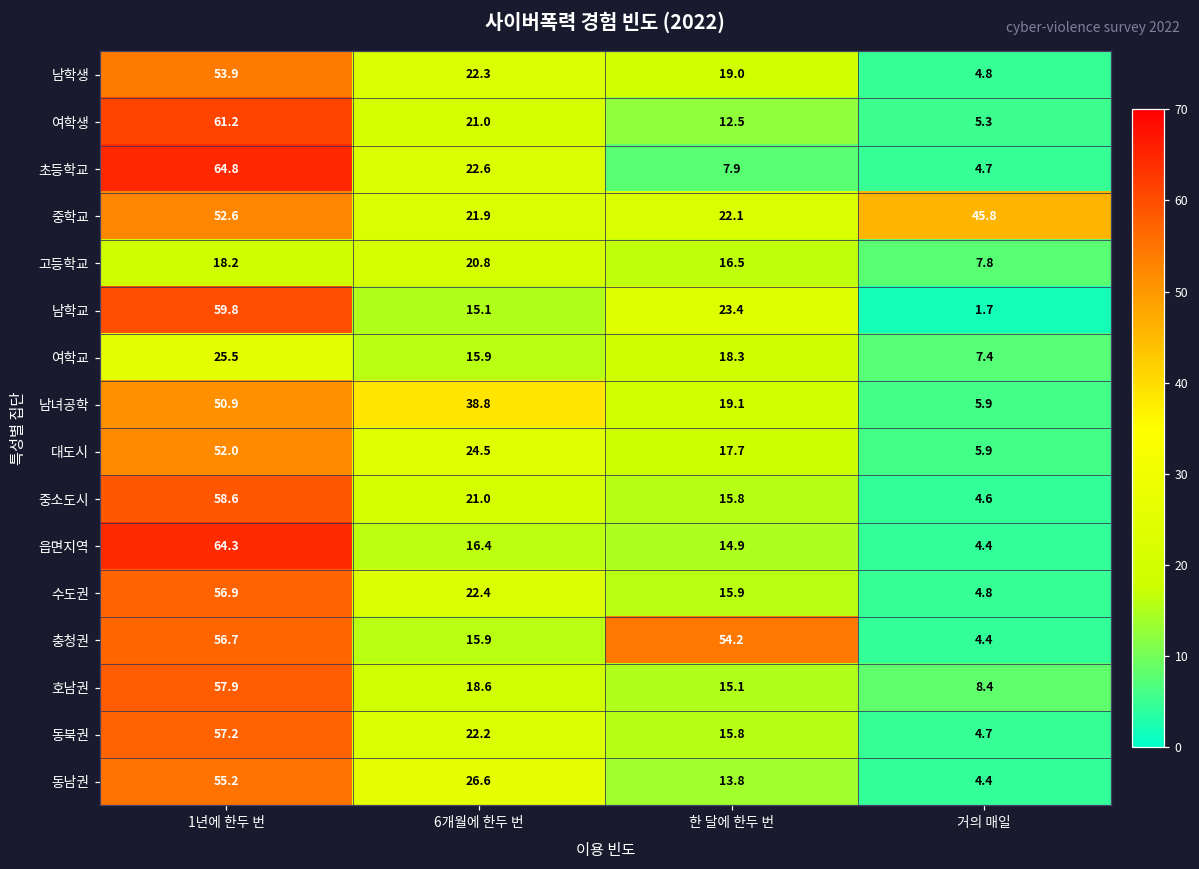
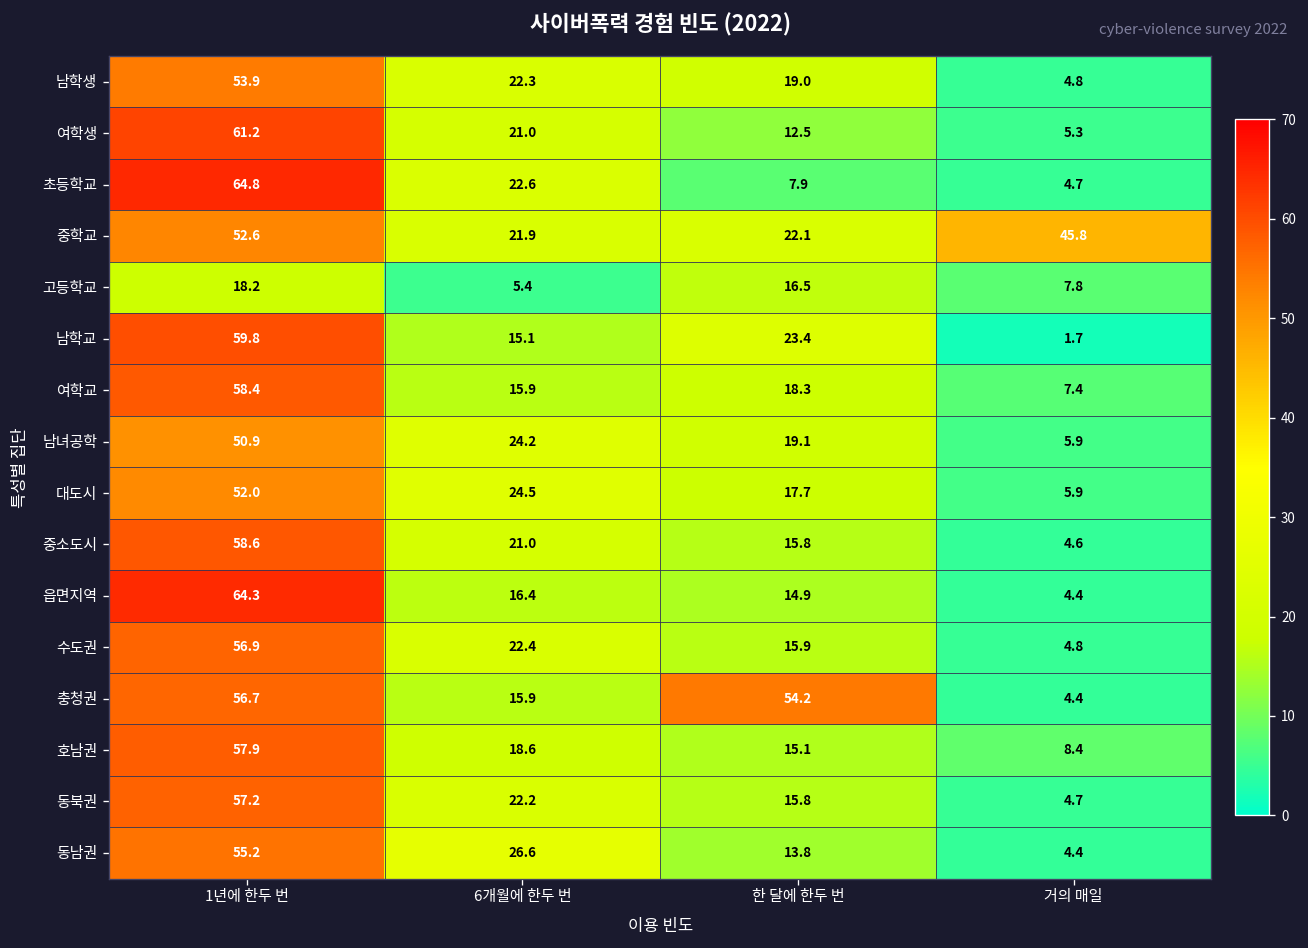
  {
    "남학생": {
      "1년에 한두 번": 53.9,
      "6개월에 한두 번": 22.3,
      "한 달에 한두 번": 19.0,
      "거의 매일": 4.8
    },
    "여학생": {
      "1년에 한두 번": 61.2,
      "6개월에 한두 번": 21.0,
      "한 달에 한두 번": 12.5,
      "거의 매일": 5.3
    },
    "초등학교": {
      "1년에 한두 번": 64.8,
      "6개월에 한두 번": 22.6,
      "한 달에 한두 번": 7.9,
      "거의 매일": 4.7
    },
    "중학교": {
      "1년에 한두 번": 52.6,
      "6개월에 한두 번": 21.9,
      "한 달에 한두 번": 22.1,
      "거의 매일": 45.8
    },
    "고등학교": {
      "1년에 한두 번": 18.2,
-     "6개월에 한두 번": 20.8,
+     "6개월에 한두 번": 5.4,
      "한 달에 한두 번": 16.5,
      "거의 매일": 7.8
    },
    "남학교": {
      "1년에 한두 번": 59.8,
      "6개월에 한두 번": 15.1,
      "한 달에 한두 번": 23.4,
      "거의 매일": 1.7
    },
    "여학교": {
-     "1년에 한두 번": 25.5,
+     "1년에 한두 번": 58.4,
      "6개월에 한두 번": 15.9,
      "한 달에 한두 번": 18.3,
      "거의 매일": 7.4
    },
    "남녀공학": {
      "1년에 한두 번": 50.9,
-     "6개월에 한두 번": 38.8,
+     "6개월에 한두 번": 24.2,
      "한 달에 한두 번": 19.1,
      "거의 매일": 5.9
    },
    "대도시": {
      "1년에 한두 번": 52.0,
      "6개월에 한두 번": 24.5,
      "한 달에 한두 번": 17.7,
      "거의 매일": 5.9
    },
    "중소도시": {
      "1년에 한두 번": 58.6,
      "6개월에 한두 번": 21.0,
      "한 달에 한두 번": 15.8,
      "거의 매일": 4.6
    },
    "읍면지역": {
      "1년에 한두 번": 64.3,
      "6개월에 한두 번": 16.4,
      "한 달에 한두 번": 14.9,
      "거의 매일": 4.4
    },
    "수도권": {
      "1년에 한두 번": 56.9,
      "6개월에 한두 번": 22.4,
      "한 달에 한두 번": 15.9,
      "거의 매일": 4.8
    },
    "충청권": {
      "1년에 한두 번": 56.7,
      "6개월에 한두 번": 15.9,
      "한 달에 한두 번": 54.2,
      "거의 매일": 4.4
    },
    "호남권": {
      "1년에 한두 번": 57.9,
      "6개월에 한두 번": 18.6,
      "한 달에 한두 번": 15.1,
      "거의 매일": 8.4
    },
    "동북권": {
      "1년에 한두 번": 57.2,
      "6개월에 한두 번": 22.2,
      "한 달에 한두 번": 15.8,
      "거의 매일": 4.7
    },
    "동남권": {
      "1년에 한두 번": 55.2,
      "6개월에 한두 번": 26.6,
      "한 달에 한두 번": 13.8,
      "거의 매일": 4.4
    }
  }
